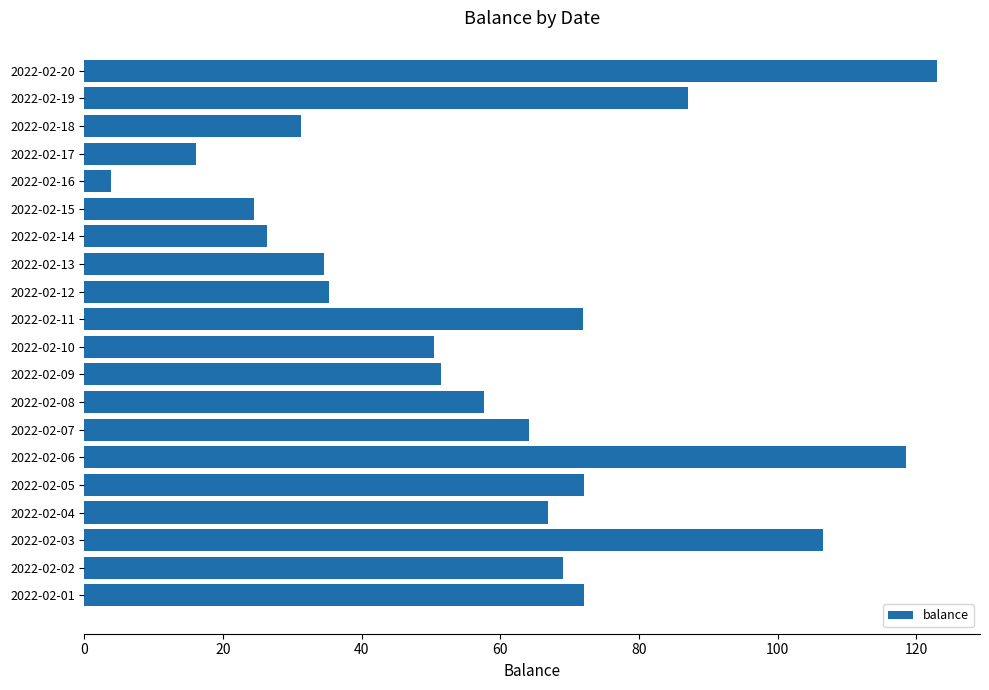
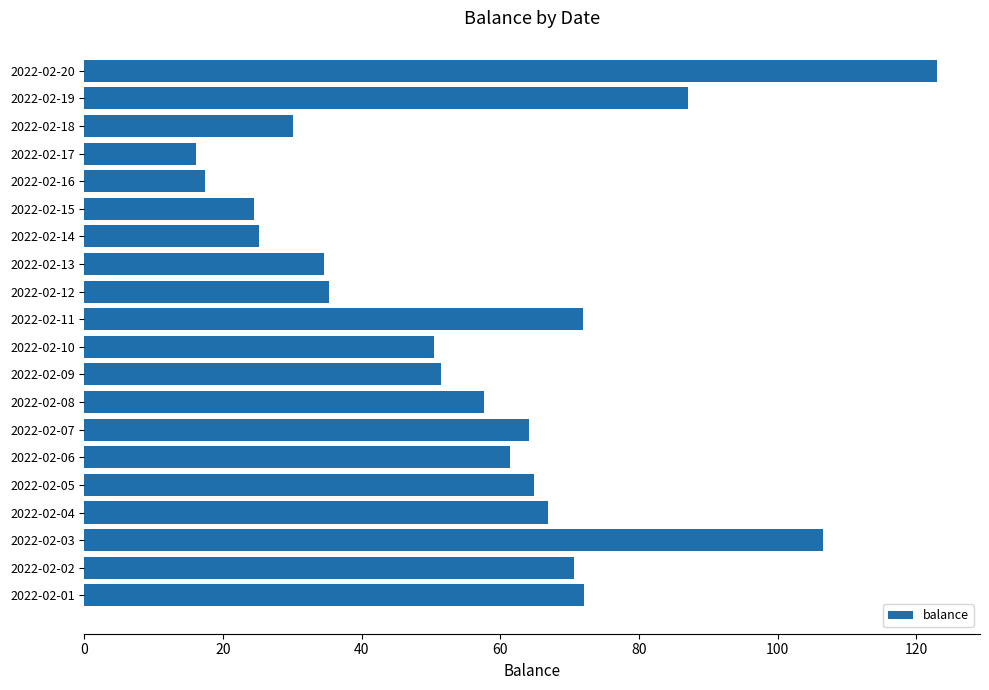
  {
    "2022-02-20": 123,
    "2022-02-19": 87,
-   "2022-02-18": 31,
+   "2022-02-18": 30,
    "2022-02-17": 16,
-   "2022-02-16": 4,
+   "2022-02-16": 17,
    "2022-02-15": 24,
-   "2022-02-14": 26,
+   "2022-02-14": 25,
    "2022-02-13": 35,
    "2022-02-12": 35,
    "2022-02-11": 72,
    "2022-02-10": 50,
    "2022-02-09": 51,
    "2022-02-08": 58,
    "2022-02-07": 64,
-   "2022-02-06": 119,
-   "2022-02-05": 72,
+   "2022-02-06": 61,
+   "2022-02-05": 65,
    "2022-02-04": 67,
    "2022-02-03": 107,
-   "2022-02-02": 69,
+   "2022-02-02": 71,
    "2022-02-01": 72
  }
